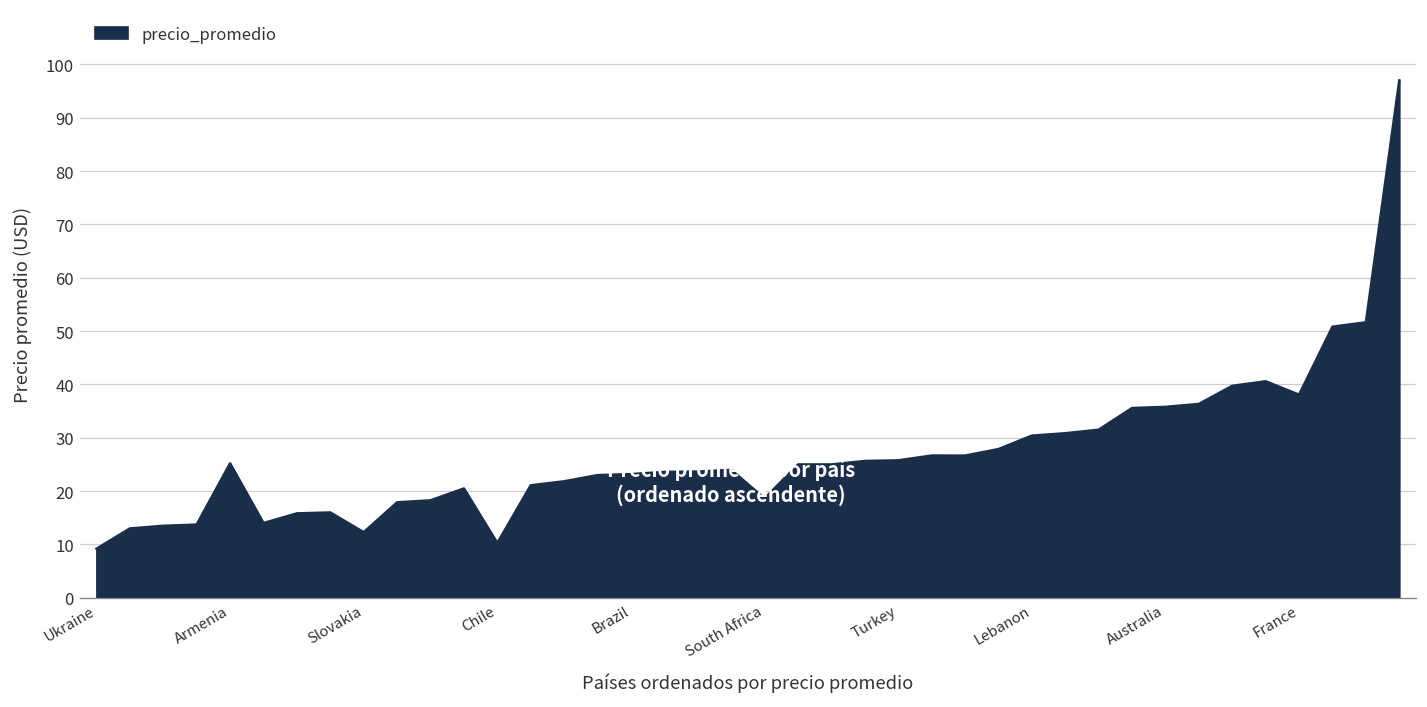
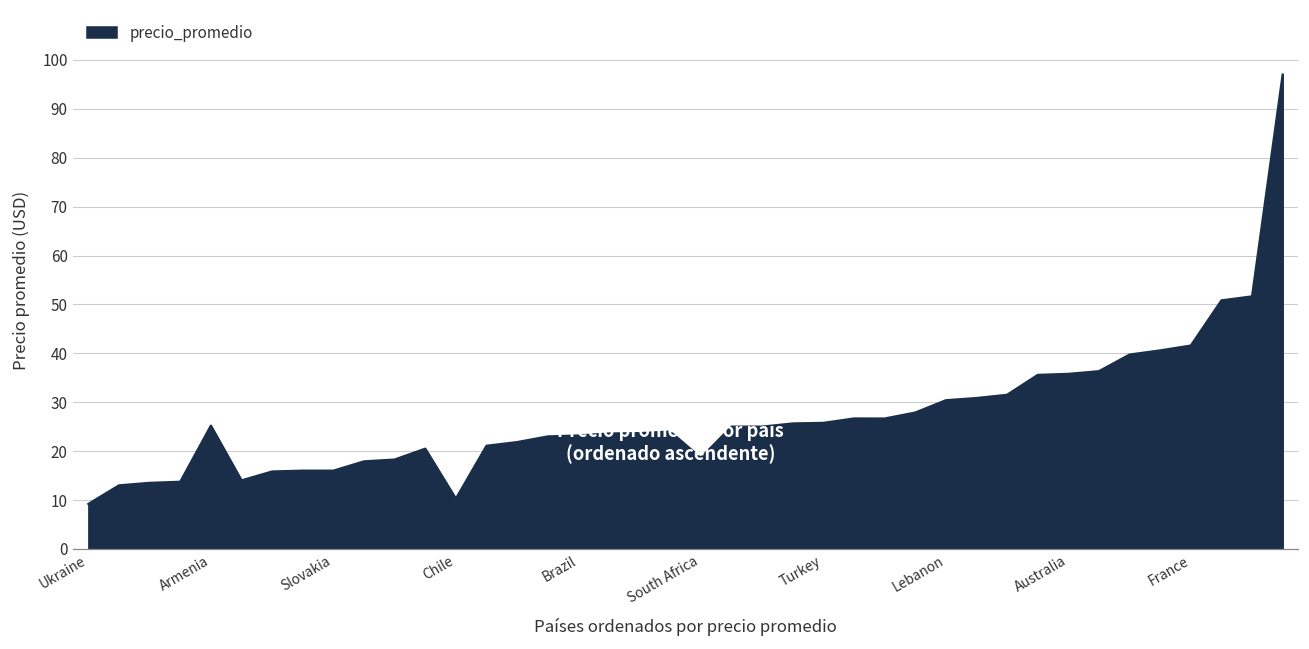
  {
    "Ukraine": 9,
    "Armenia": 25,
-   "Slovakia": 12,
+   "Slovakia": 16,
    "Chile": 10,
    "Brazil": 23,
    "South Africa": 19,
    "Turkey": 26,
    "Lebanon": 30,
    "Australia": 36,
-   "France": 38
+   "France": 42
  }
